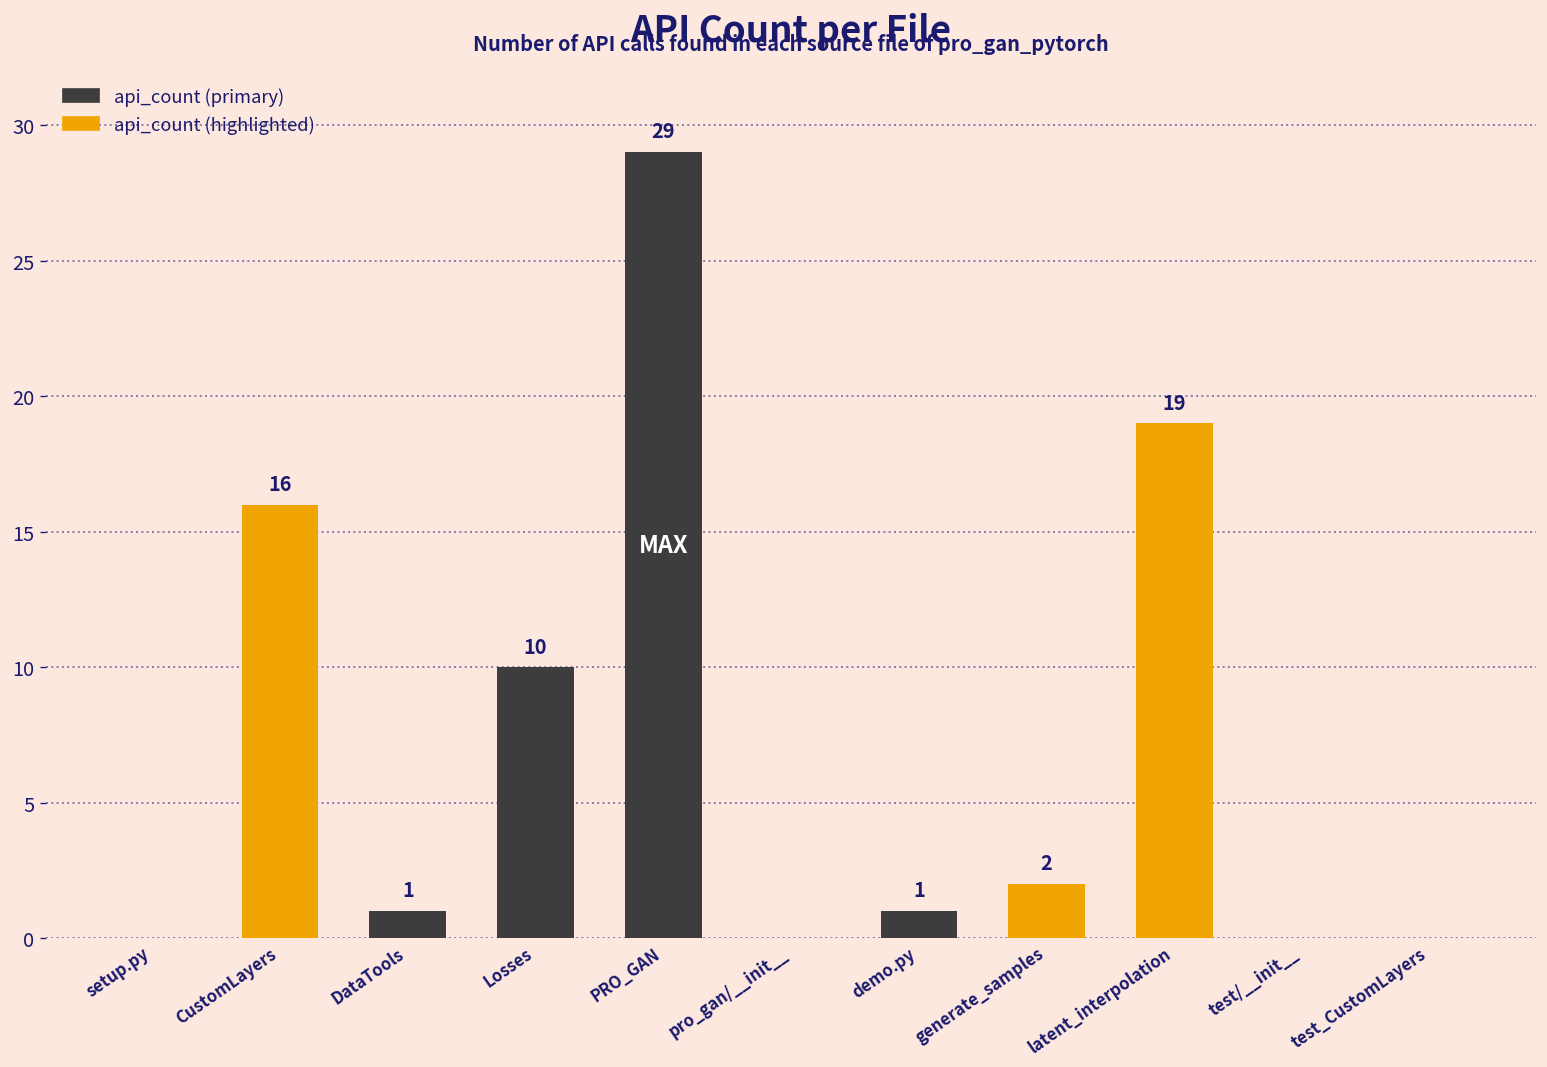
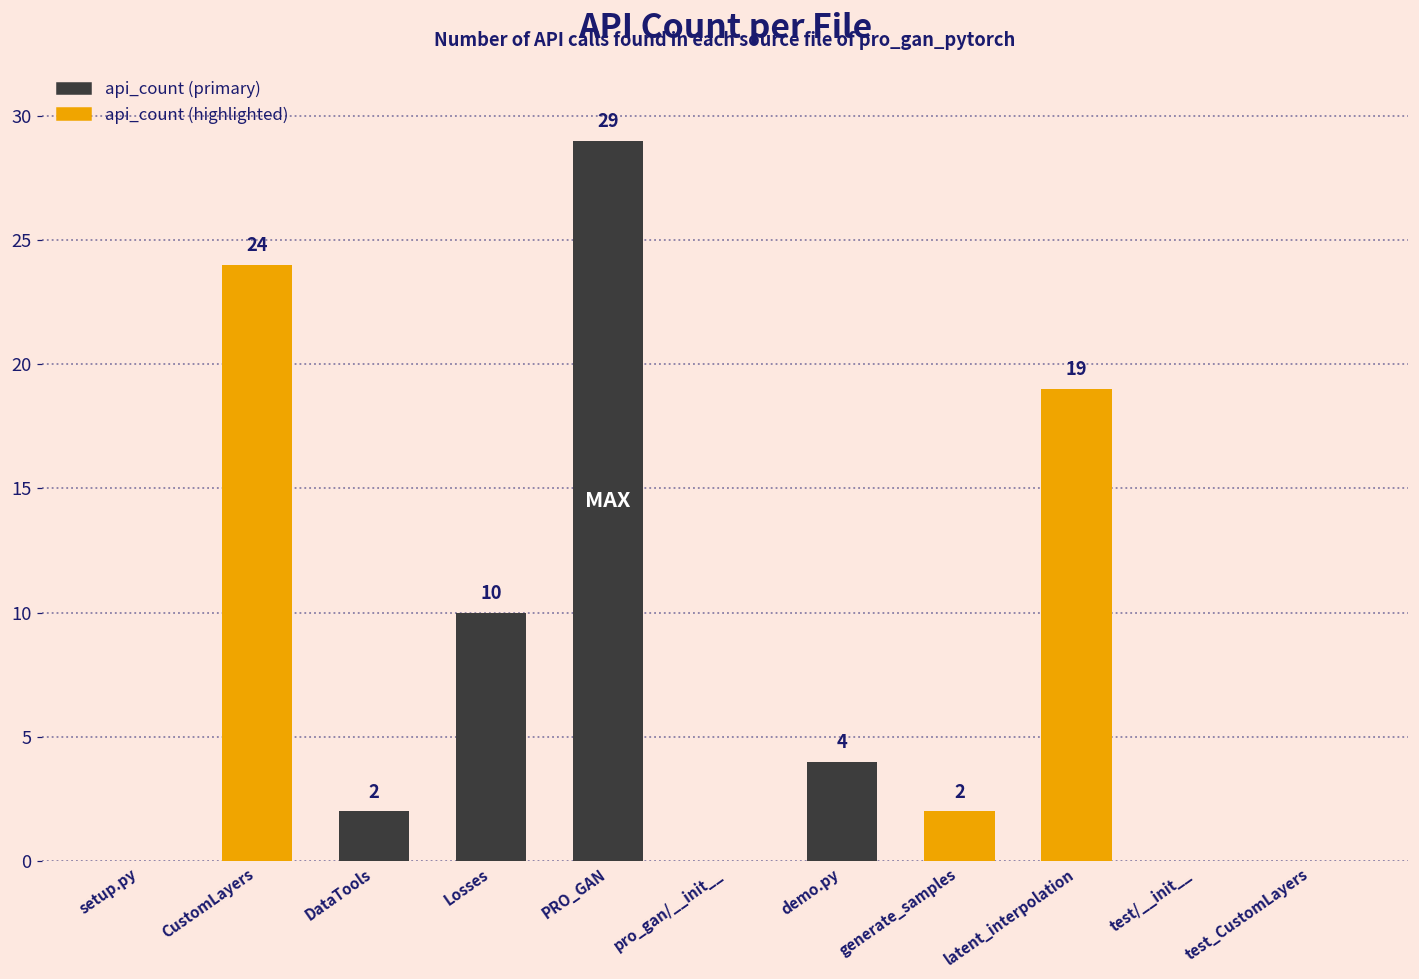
  {
-   "CustomLayers": 16,
-   "DataTools": 1,
+   "CustomLayers": 24,
+   "DataTools": 2,
    "Losses": 10,
    "PRO_GAN": 29,
-   "demo.py": 1,
+   "demo.py": 4,
    "generate_samples": 2,
    "latent_interpolation": 19
  }
